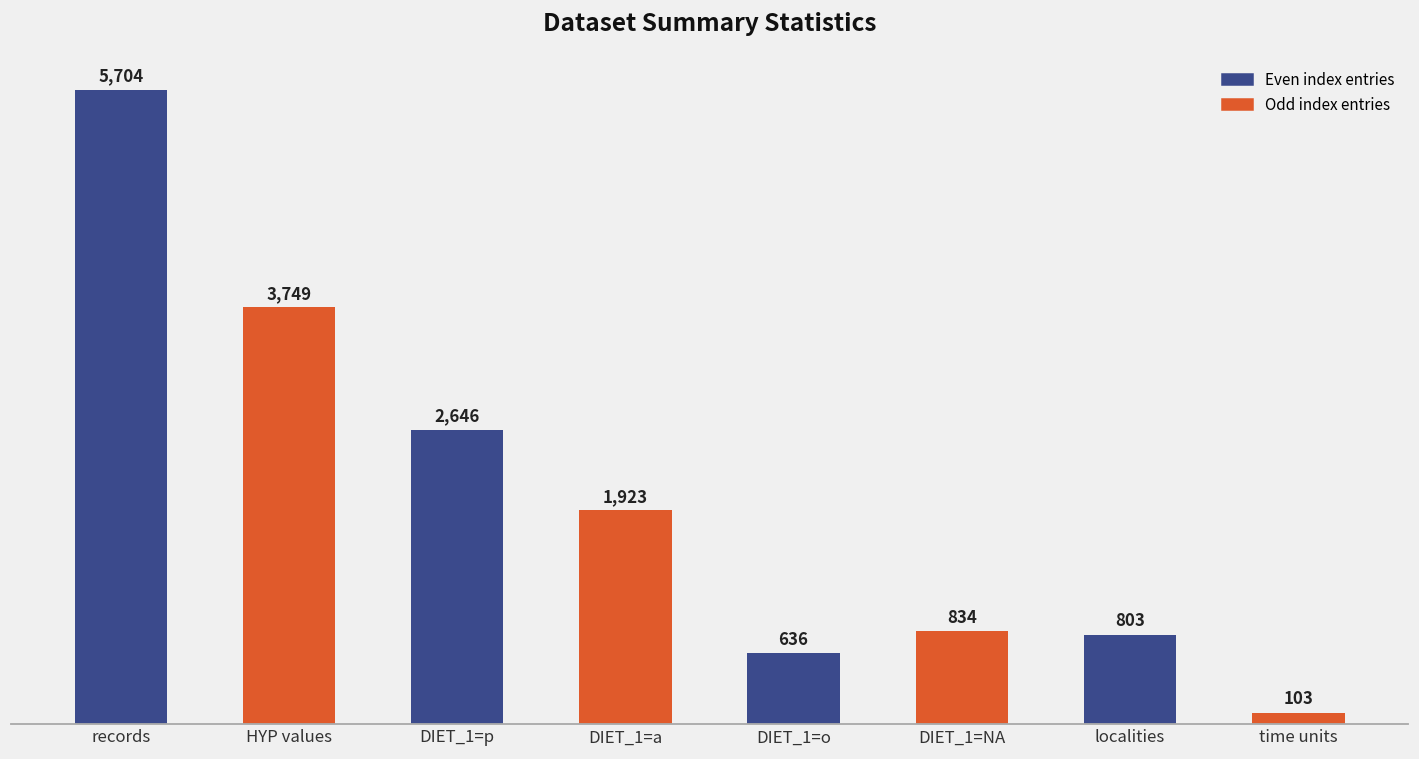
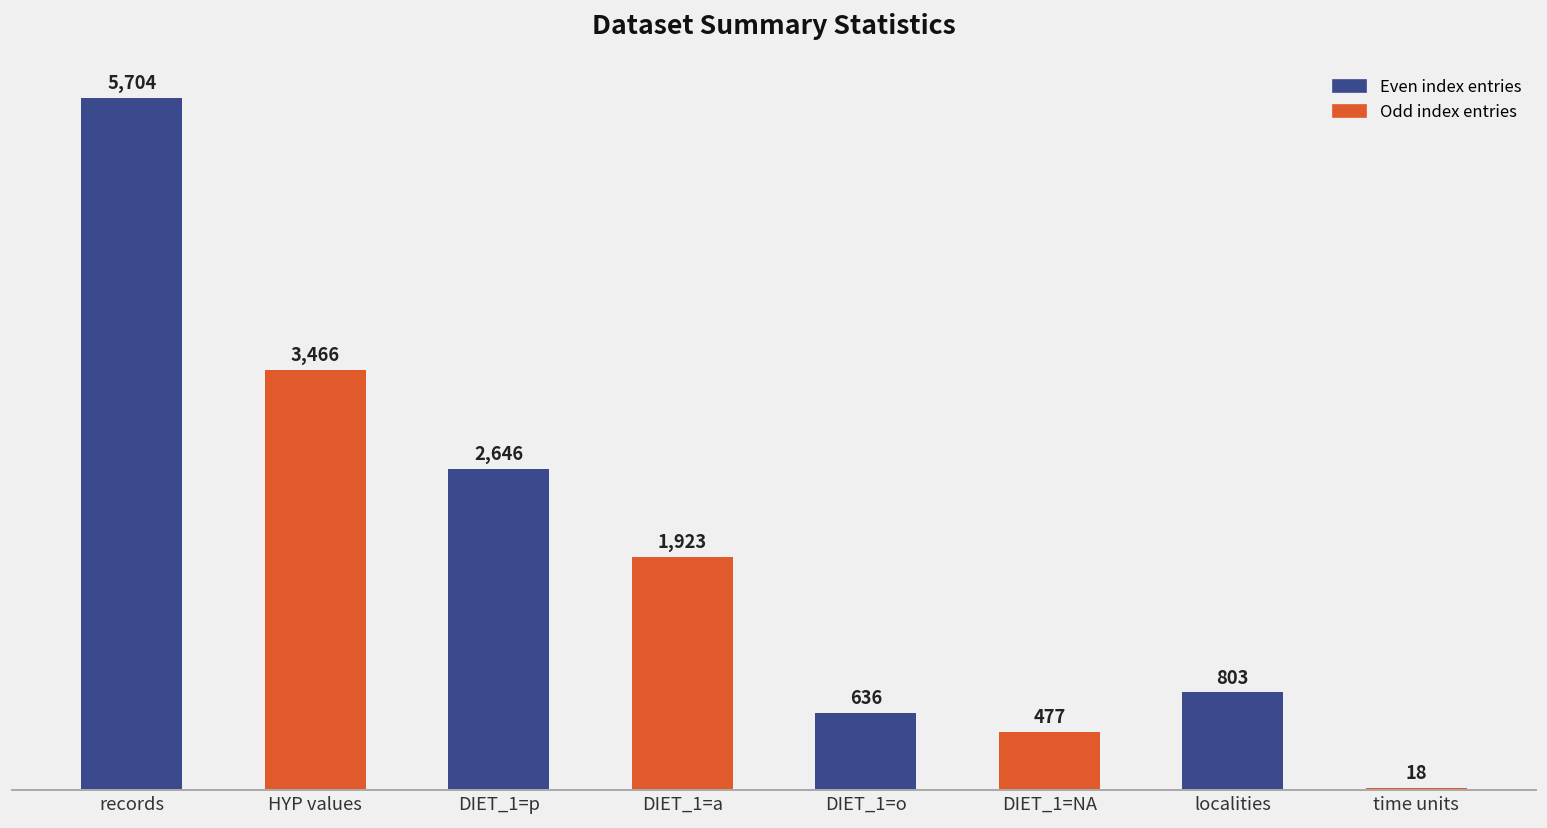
  {
    "records": "5,704",
-   "HYP values": "3,749",
+   "HYP values": "3,466",
    "DIET_1=p": "2,646",
    "DIET_1=a": "1,923",
    "DIET_1=o": "636",
-   "DIET_1=NA": "834",
+   "DIET_1=NA": "477",
    "localities": "803",
-   "time units": "103"
+   "time units": "18"
  }
